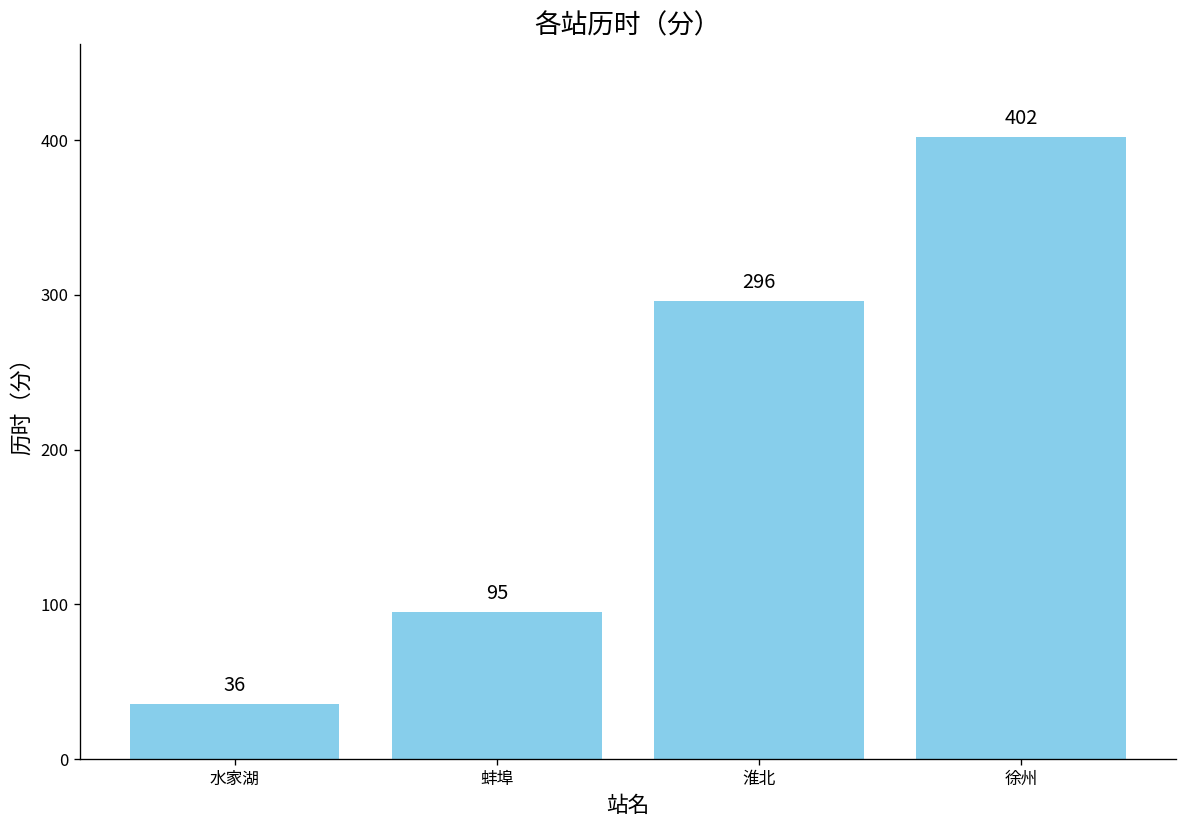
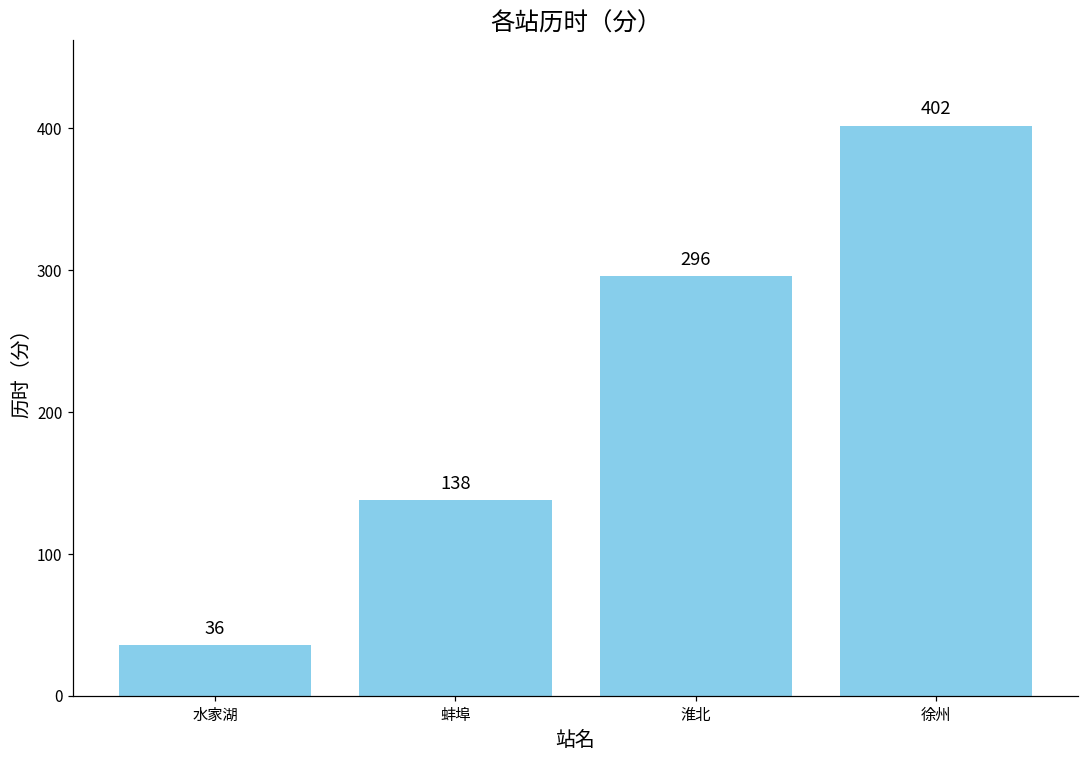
  {
    "水家湖": 36,
-   "蚌埠": 95,
+   "蚌埠": 138,
    "淮北": 296,
    "徐州": 402
  }
